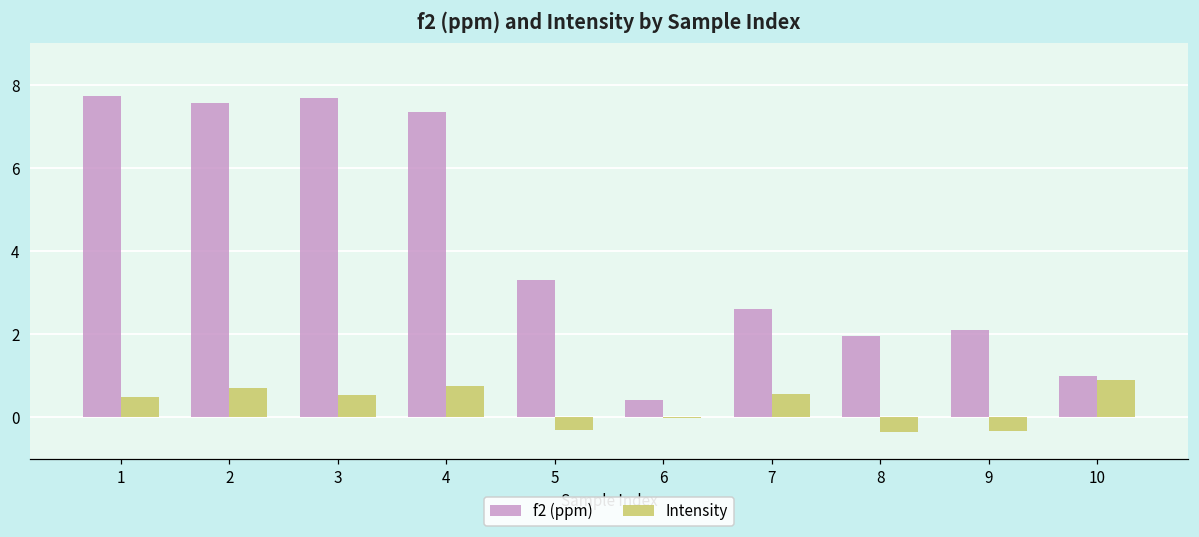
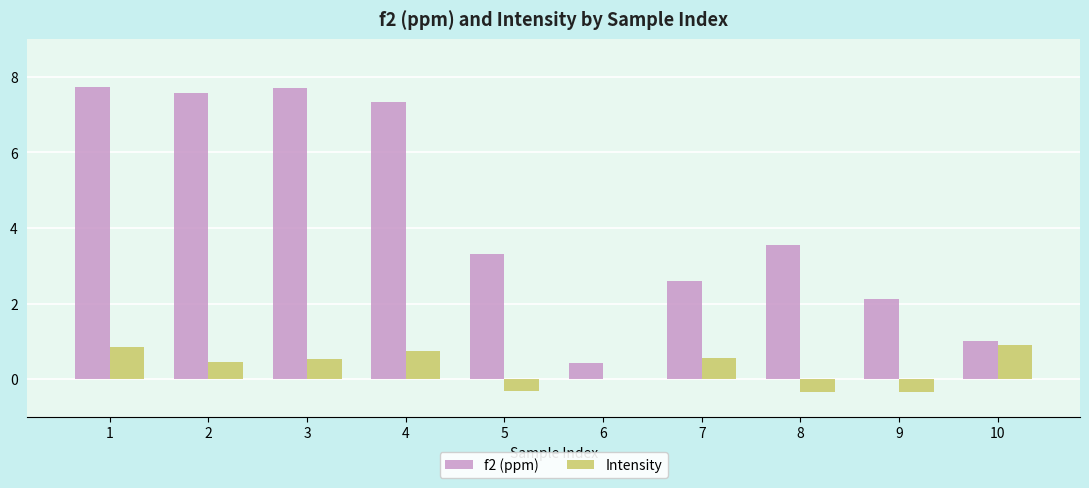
  {
    "f2 (ppm)": {
      "1": 7.7,
      "2": 7.6,
      "3": 7.7,
      "4": 7.3,
      "5": 3.3,
      "6": 0.4,
      "7": 2.6,
-     "8": 2.0,
+     "8": 3.5,
      "9": 2.1,
      "10": 1.0
    },
    "Intensity": {
-     "1": 0.5,
-     "2": 0.7,
+     "1": 0.8,
+     "2": 0.5,
      "3": 0.5,
      "4": 0.7,
      "5": -0.3,
      "7": 0.6,
      "8": -0.4,
      "9": -0.3,
      "10": 0.9
    }
  }
